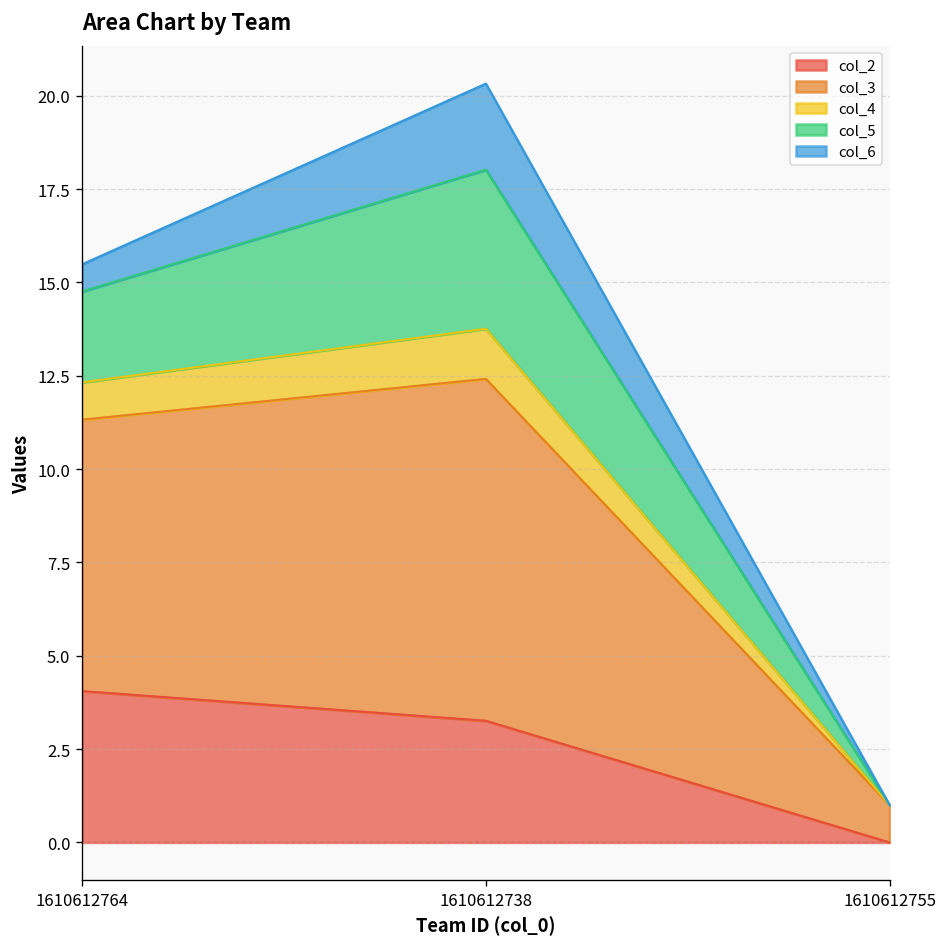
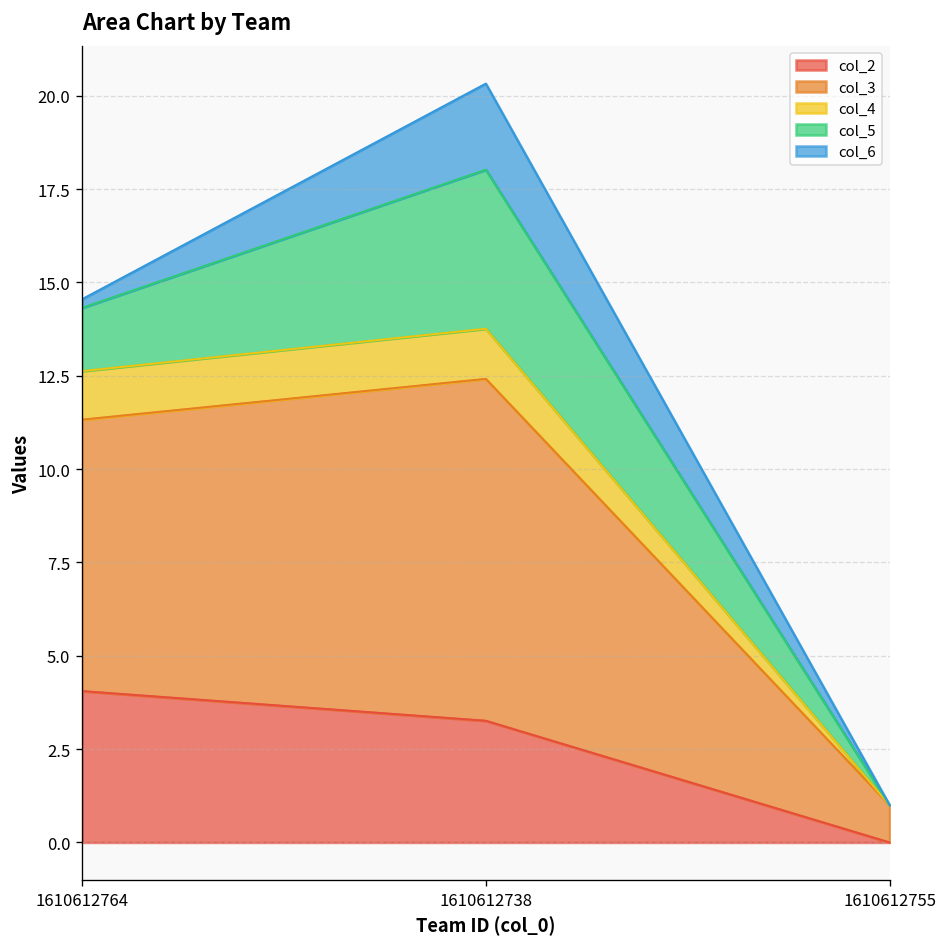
  {
    "col_4": {
-     "1610612764": 1.0,
+     "1610612764": 1.3,
      "1610612738": 1.3
    },
    "col_5": {
-     "1610612764": 2.4,
+     "1610612764": 1.7,
      "1610612738": 4.3
    },
    "col_6": {
-     "1610612764": 0.7,
+     "1610612764": 0.2,
      "1610612738": 2.3
    }
  }
